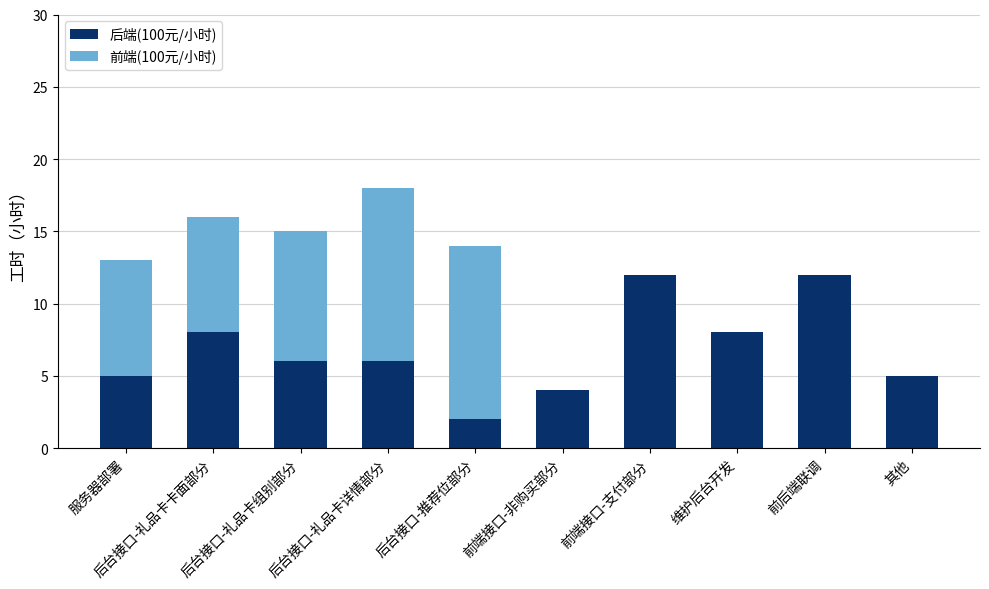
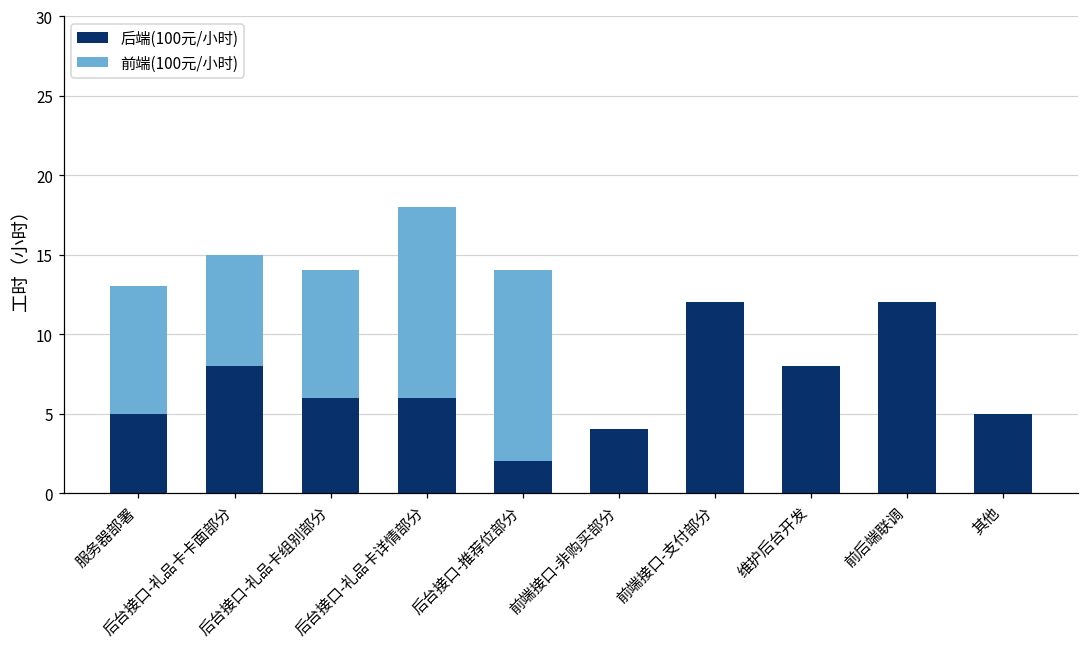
  {
    "后端(100元/小时)": {
      "服务器部署": 5,
      "后台接口-礼品卡卡面部分": 8,
      "后台接口-礼品卡组别部分": 6,
      "后台接口-礼品卡详情部分": 6,
      "后台接口-推荐位部分": 2,
      "前端接口-非购买部分": 4,
      "前端接口-支付部分": 12,
      "维护后台开发": 8,
      "前后端联调": 12,
      "其他": 5
    },
    "前端(100元/小时)": {
      "服务器部署": 8,
-     "后台接口-礼品卡卡面部分": 8,
-     "后台接口-礼品卡组别部分": 9,
+     "后台接口-礼品卡卡面部分": 7,
+     "后台接口-礼品卡组别部分": 8,
      "后台接口-礼品卡详情部分": 12,
      "后台接口-推荐位部分": 12,
      "前端接口-非购买部分": 0,
      "前端接口-支付部分": 0,
      "维护后台开发": 0,
      "前后端联调": 0,
      "其他": 0
    }
  }
